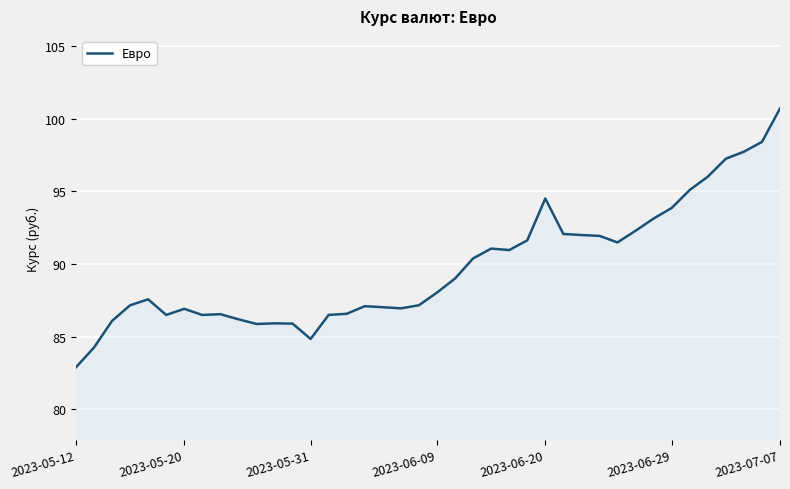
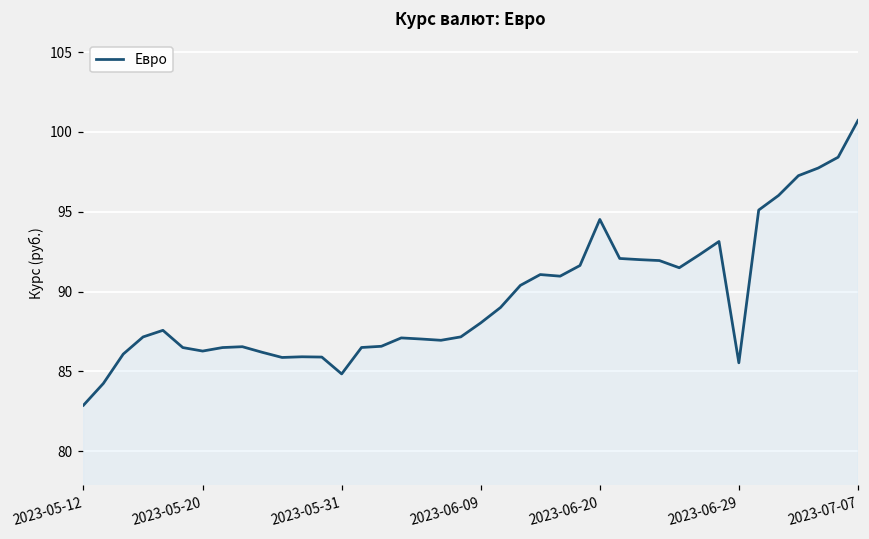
  {
    "2023-05-12": 82.9,
-   "2023-05-20": 86.9,
+   "2023-05-20": 86.3,
    "2023-05-31": 84.8,
    "2023-06-20": 94.5,
-   "2023-06-29": 93.9,
+   "2023-06-29": 85.5,
    "2023-07-07": 100.7
  }
